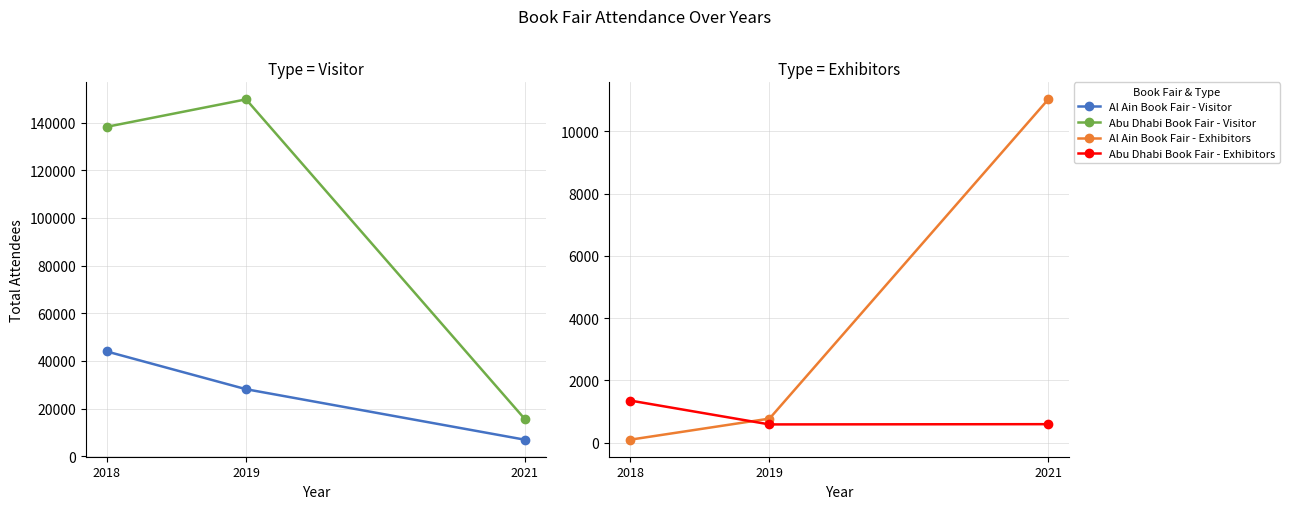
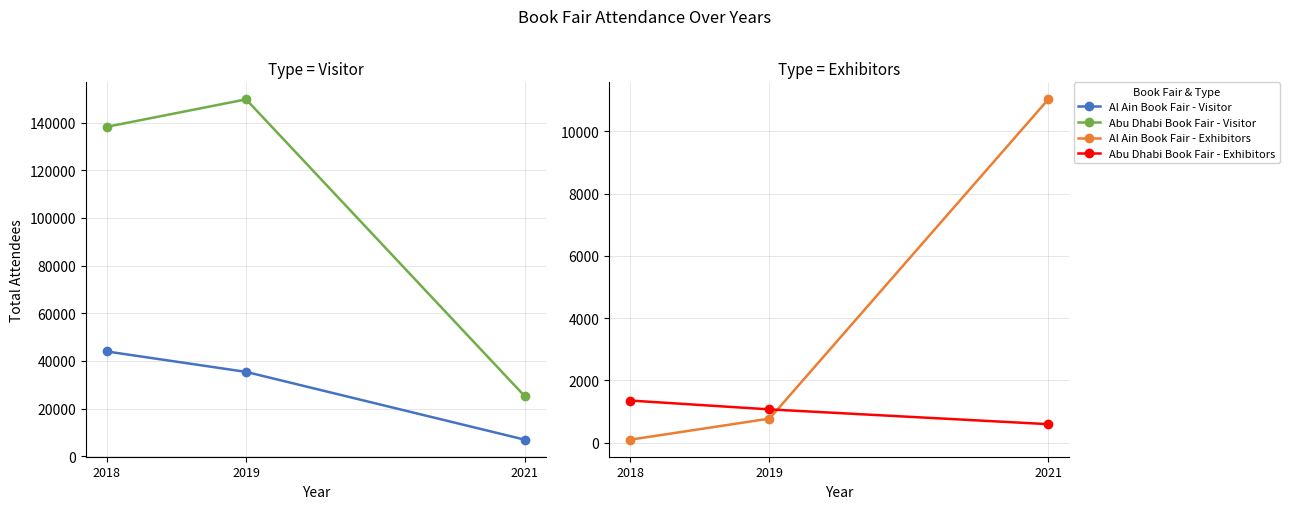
  {
    "Type = Visitor": {
      "Al Ain Book Fair - Visitor": {
        "2018": 44000,
-       "2019": 28000,
+       "2019": 35000,
        "2021": 7000
      },
      "Abu Dhabi Book Fair - Visitor": {
        "2018": 138000,
        "2019": 150000,
-       "2021": 16000
+       "2021": 25000
      }
    },
    "Type = Exhibitors": {
      "Al Ain Book Fair - Exhibitors": {
        "2018": 100,
        "2019": 800,
        "2021": 11000
      },
      "Abu Dhabi Book Fair - Exhibitors": {
        "2018": 1400,
-       "2019": 600,
+       "2019": 1100,
        "2021": 600
      }
    }
  }
